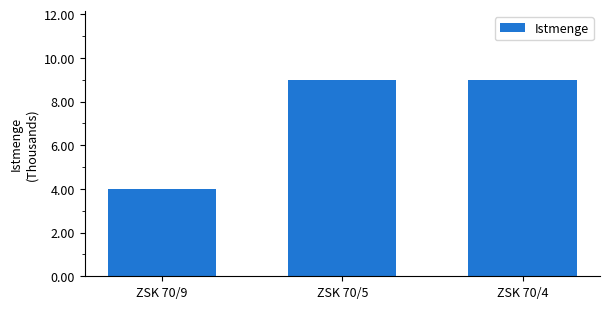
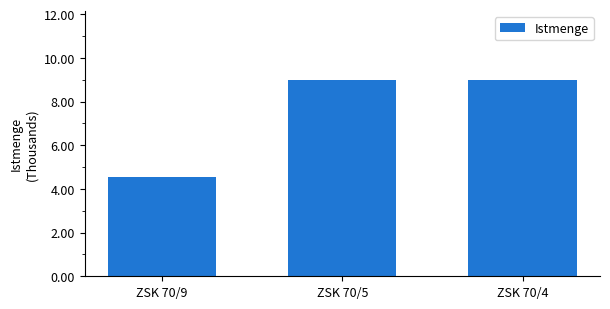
  {
-   "ZSK 70/9": 4.0,
+   "ZSK 70/9": 4.6,
    "ZSK 70/5": 9.0,
    "ZSK 70/4": 9.0
  }
